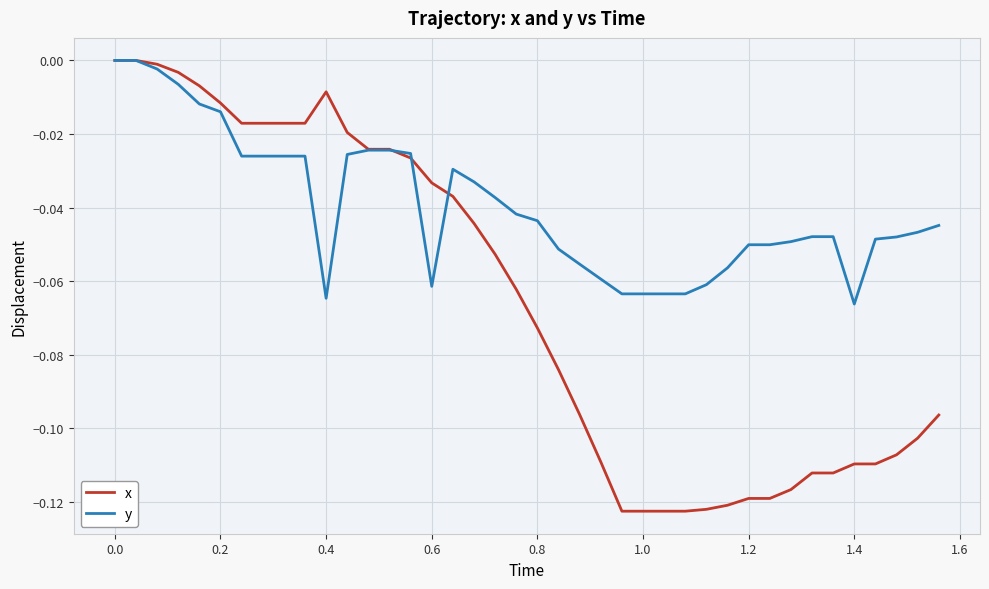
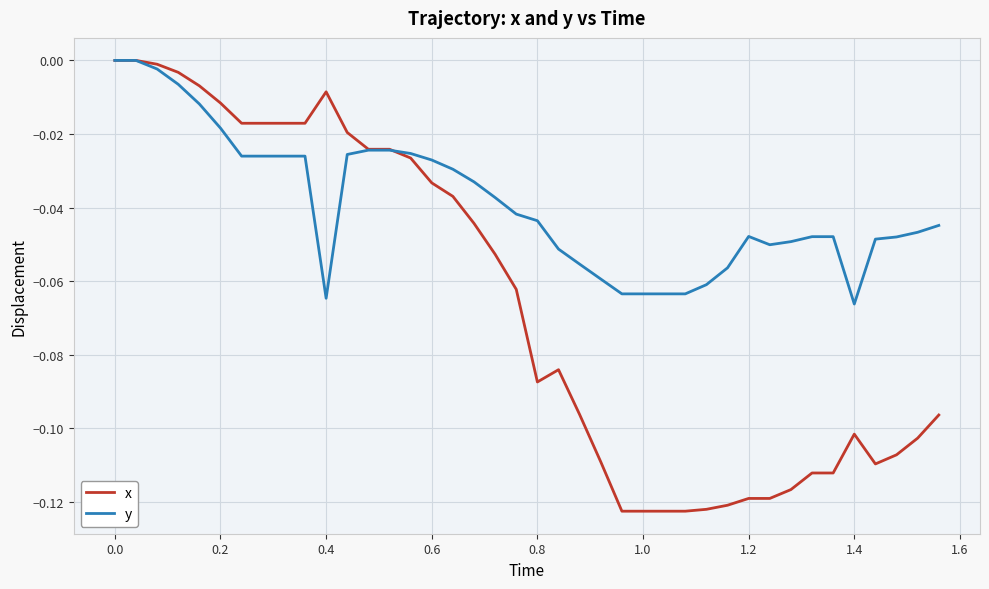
  {
    "x": {
      "0.2": -0.012,
      "0.4": -0.009,
      "0.6": -0.033,
-     "0.8": -0.073,
+     "0.8": -0.087,
      "1.0": -0.123,
      "1.2": -0.119,
-     "1.4": -0.110
+     "1.4": -0.102
    },
    "y": {
-     "0.2": -0.014,
+     "0.2": -0.018,
      "0.4": -0.065,
-     "0.6": -0.061,
+     "0.6": -0.027,
      "0.8": -0.044,
      "1.0": -0.063,
-     "1.2": -0.050,
+     "1.2": -0.048,
      "1.4": -0.066
    }
  }
